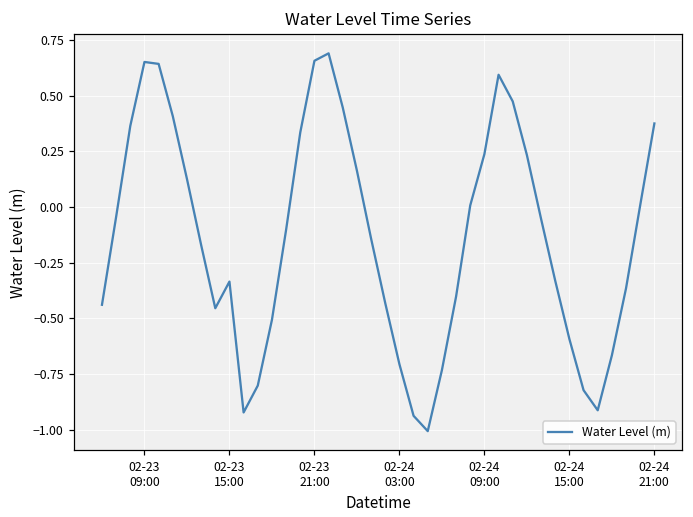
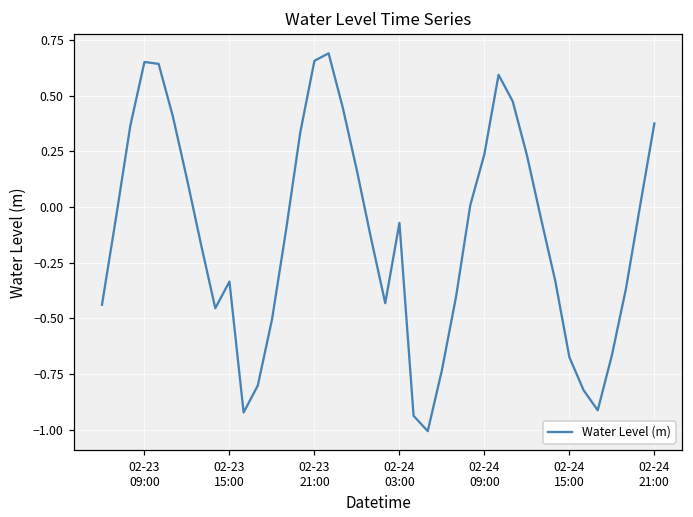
  {
    "02-23 09:00": 0.65,
    "02-23 15:00": -0.33,
    "02-23 21:00": 0.66,
-   "02-24 03:00": -0.71,
+   "02-24 03:00": -0.07,
    "02-24 09:00": 0.24,
-   "02-24 15:00": -0.59,
+   "02-24 15:00": -0.67,
    "02-24 21:00": 0.38
  }
